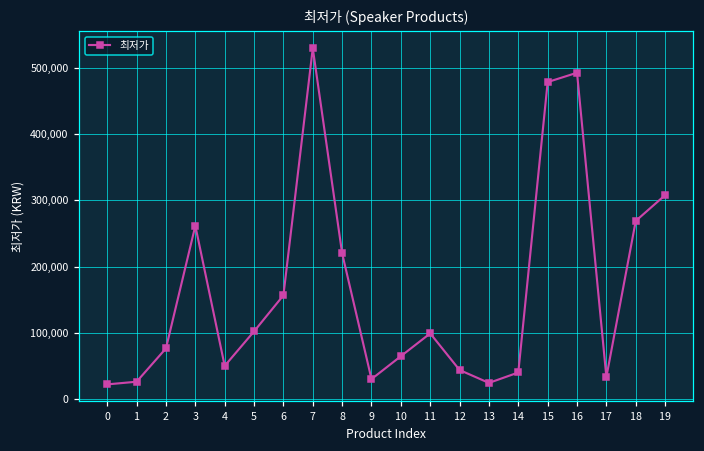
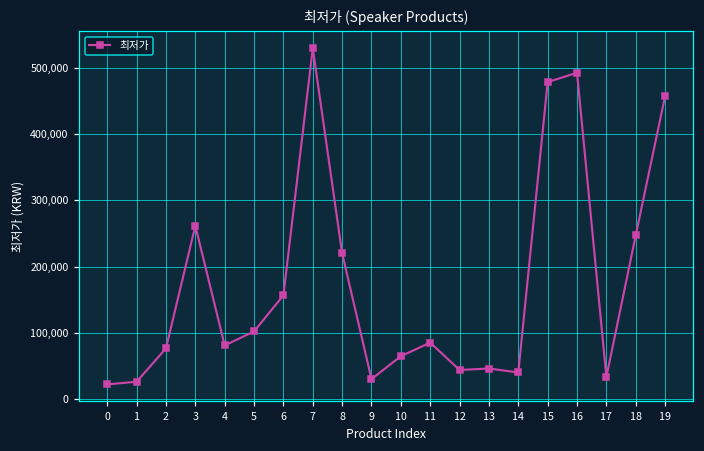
  {
    "0": "20,000",
    "1": "30,000",
    "2": "80,000",
    "3": "260,000",
-   "4": "50,000",
+   "4": "80,000",
    "5": "100,000",
    "6": "160,000",
    "7": "530,000",
    "8": "220,000",
    "9": "30,000",
    "10": "60,000",
-   "11": "100,000",
+   "11": "90,000",
    "12": "40,000",
-   "13": "20,000",
+   "13": "50,000",
    "14": "40,000",
    "15": "480,000",
    "16": "490,000",
    "17": "30,000",
-   "18": "270,000",
-   "19": "310,000"
+   "18": "250,000",
+   "19": "460,000"
  }
